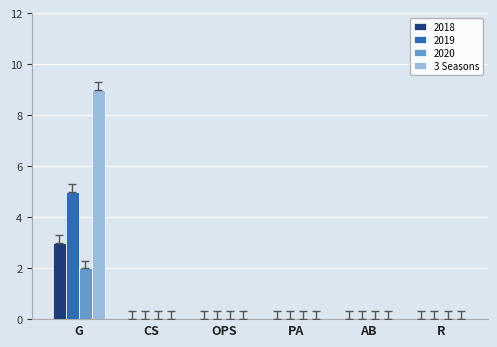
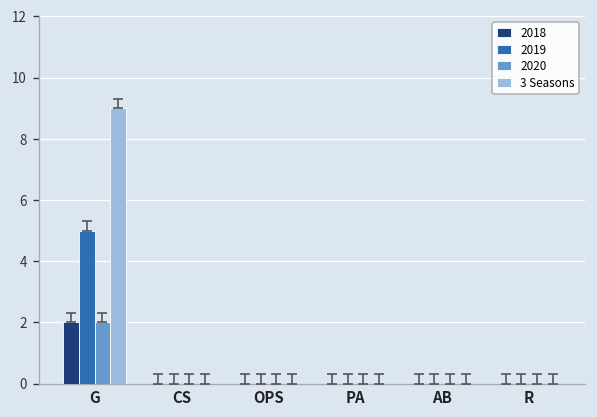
  {
    "2018": {
-     "G": 3,
+     "G": 2,
      "CS": 0,
      "OPS": 0,
      "PA": 0,
      "AB": 0,
      "R": 0
    },
    "2020": {
      "G": 2,
      "CS": 0,
      "OPS": 0,
      "PA": 0,
      "AB": 0,
      "R": 0
    },
    "3 Seasons": {
      "G": 9,
      "CS": 0,
      "OPS": 0,
      "PA": 0,
      "AB": 0,
      "R": 0
    }
  }
